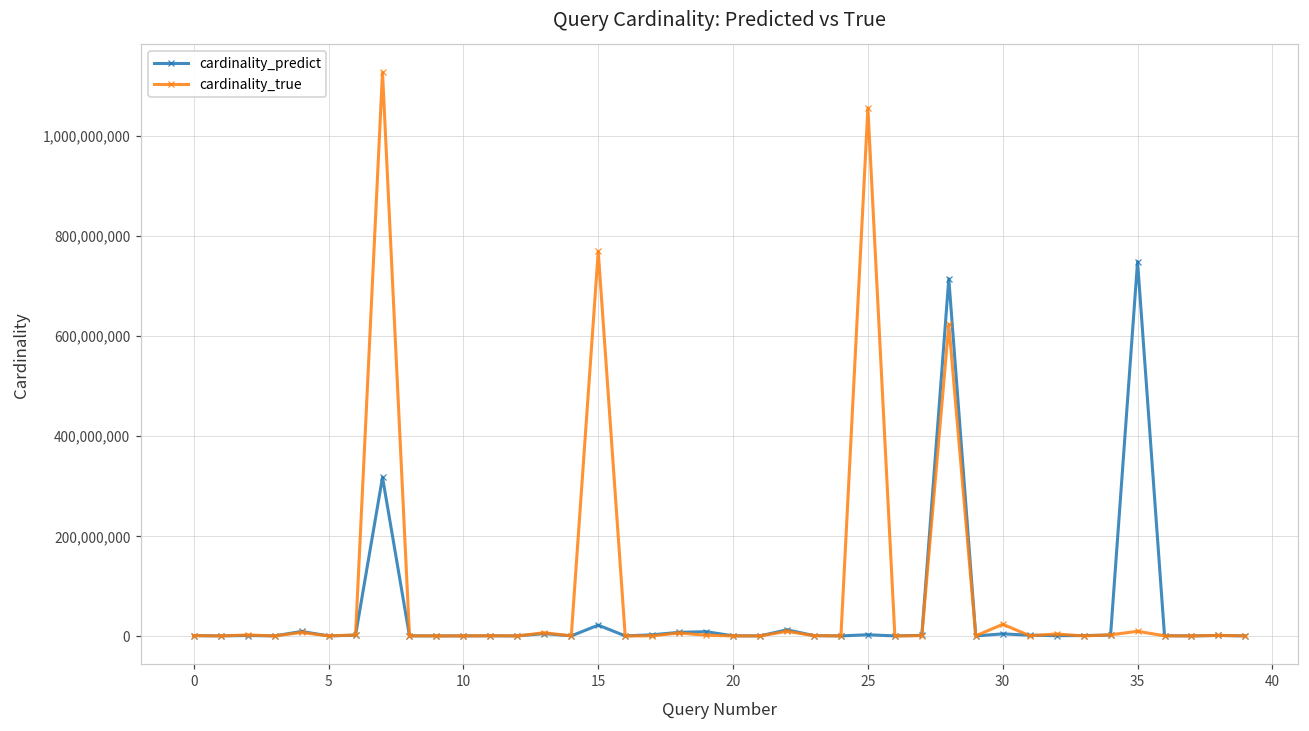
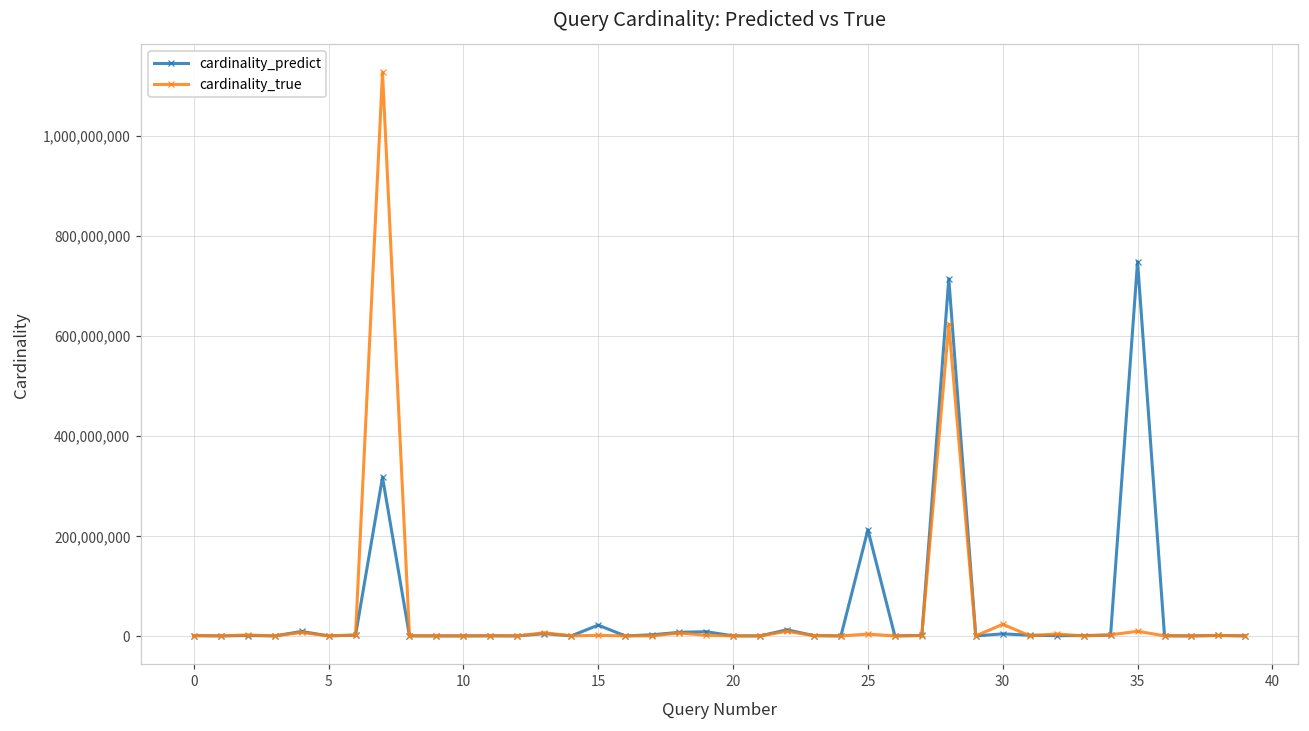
  {
    "cardinality_predict": {
      "15": "20,000,000",
-     "25": "0",
+     "25": "210,000,000",
      "30": "0",
      "35": "750,000,000"
    },
    "cardinality_true": {
-     "15": "770,000,000",
-     "25": "1,050,000,000",
+     "15": "0",
+     "25": "0",
      "30": "20,000,000",
      "35": "10,000,000"
    }
  }
